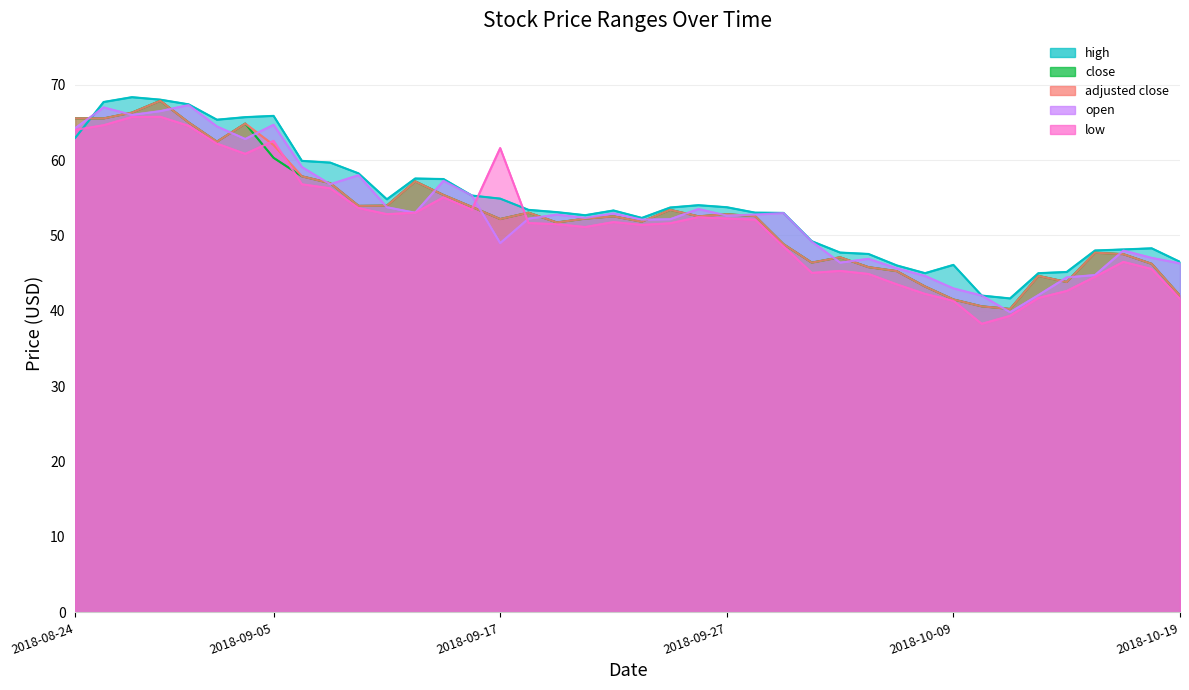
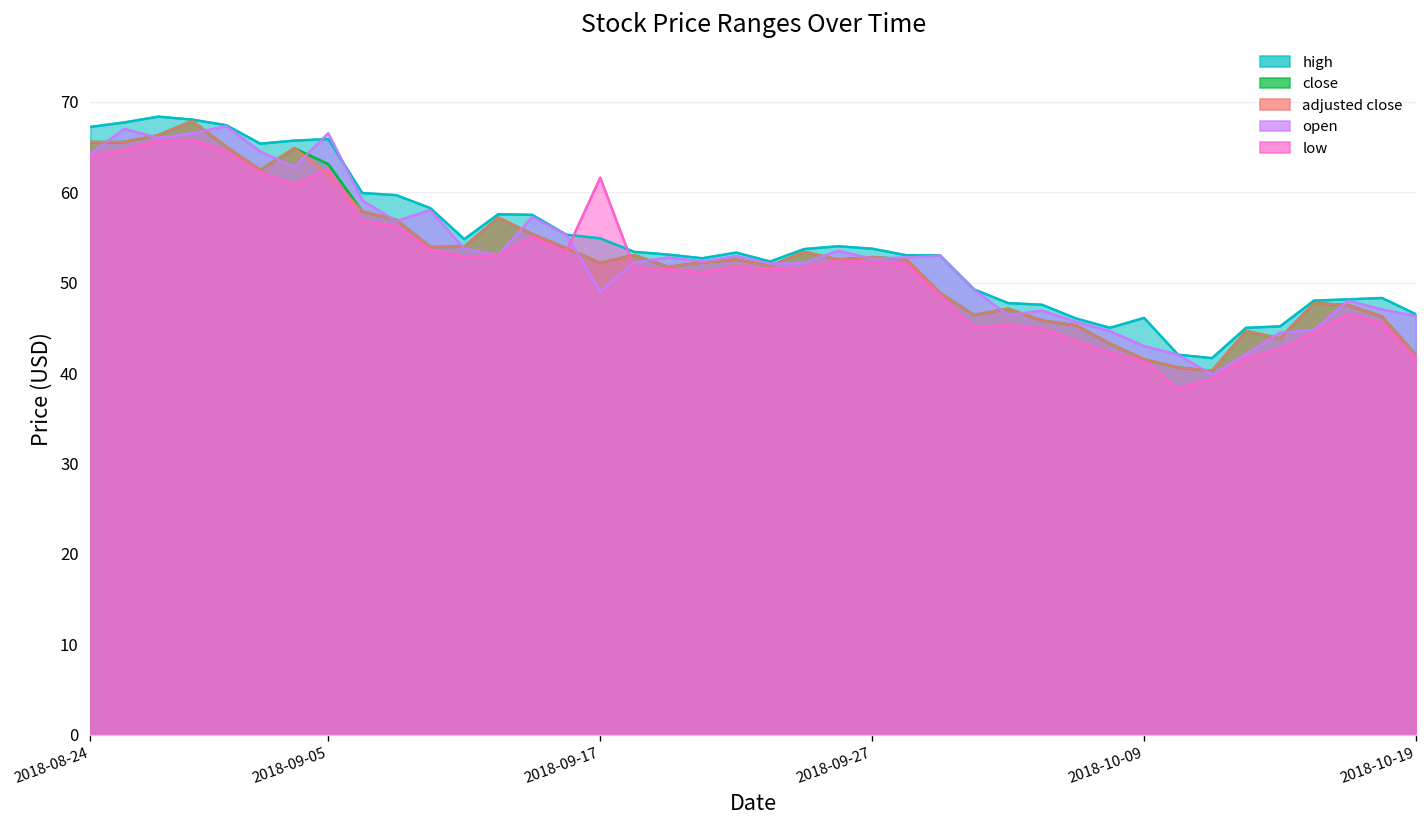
  {
    "high": {
-     "2018-08-24": 63,
+     "2018-08-24": 67,
      "2018-09-05": 66,
      "2018-09-17": 55,
      "2018-09-27": 54,
      "2018-10-09": 46
    },
    "close": {
-     "2018-09-05": 60
+     "2018-09-05": 63
    },
    "adjusted close": {
      "2018-09-05": 62
    },
    "open": {
-     "2018-09-05": 65,
+     "2018-09-05": 67,
      "2018-09-17": 49,
      "2018-10-09": 43
    },
    "low": {
      "2018-09-05": 63,
      "2018-09-17": 62,
      "2018-09-27": 52,
      "2018-10-19": 42
    }
  }
